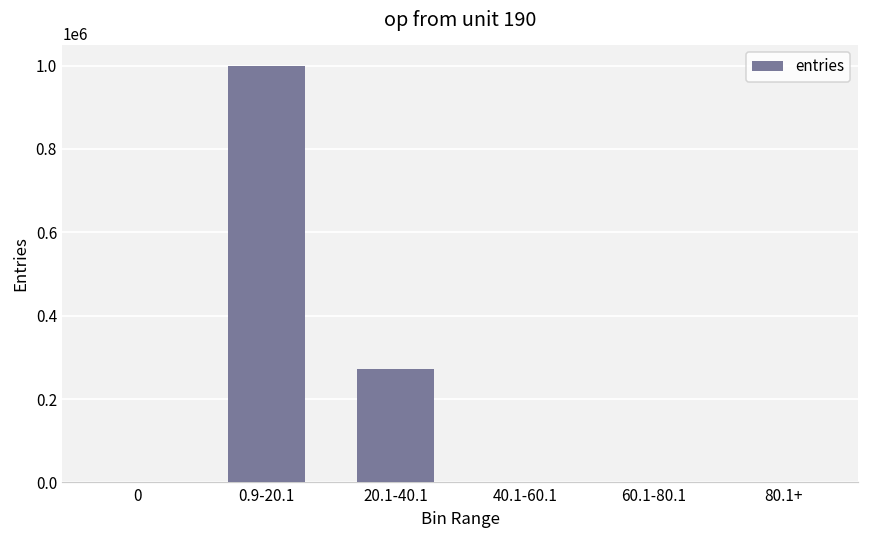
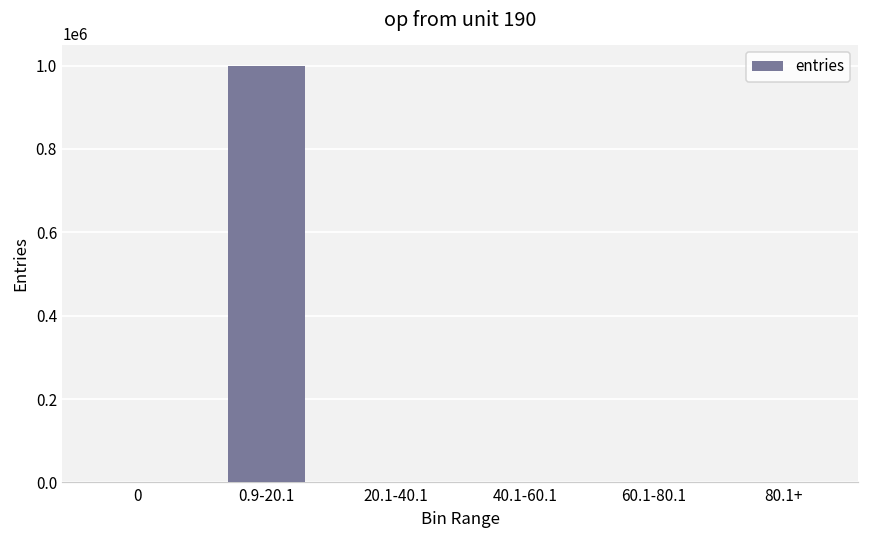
  {
    "0": 0,
    "0.9-20.1": 1000000,
-   "20.1-40.1": 270000,
+   "20.1-40.1": 0,
    "60.1-80.1": 0,
    "80.1+": 0
  }
